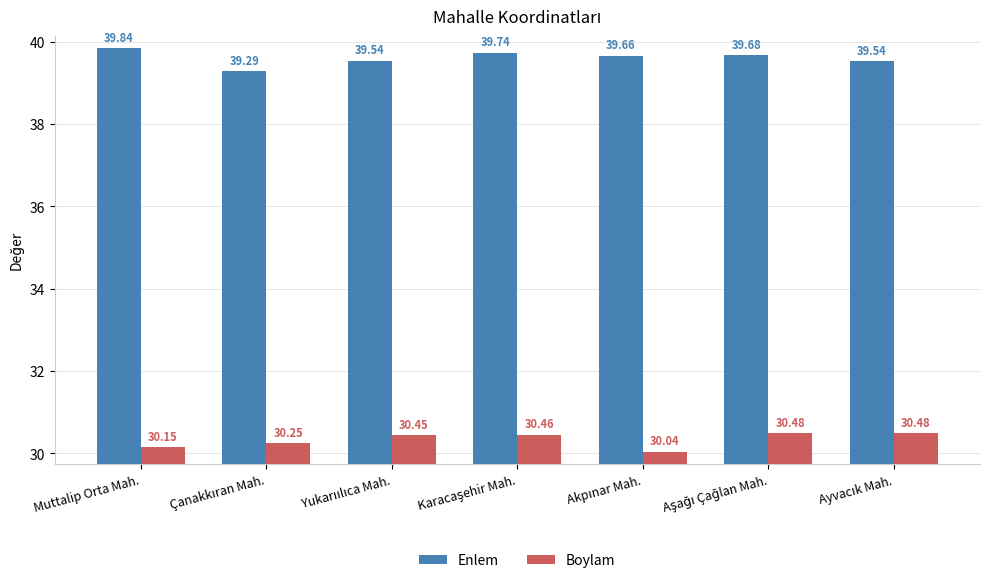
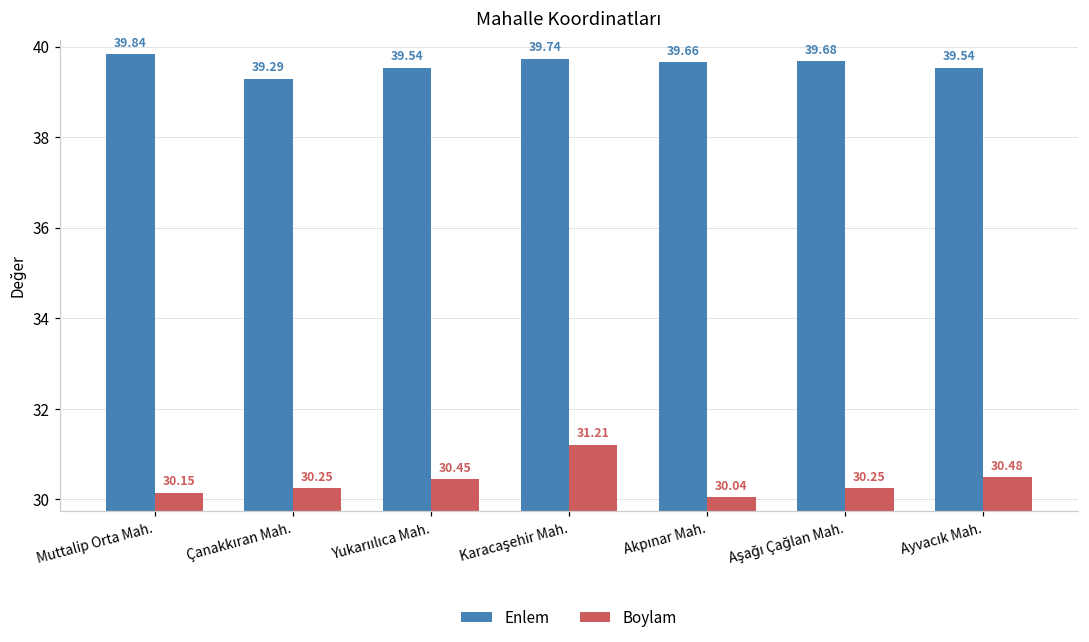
  {
    "Enlem": {
      "Muttalip Orta Mah.": 39.84,
      "Çanakkıran Mah.": 39.29,
      "Yukarıılıca Mah.": 39.54,
      "Karacaşehir Mah.": 39.74,
      "Akpınar Mah.": 39.66,
      "Aşağı Çağlan Mah.": 39.68,
      "Ayvacık Mah.": 39.54
    },
    "Boylam": {
      "Muttalip Orta Mah.": 30.15,
      "Çanakkıran Mah.": 30.25,
      "Yukarıılıca Mah.": 30.45,
-     "Karacaşehir Mah.": 30.46,
+     "Karacaşehir Mah.": 31.21,
      "Akpınar Mah.": 30.04,
-     "Aşağı Çağlan Mah.": 30.48,
+     "Aşağı Çağlan Mah.": 30.25,
      "Ayvacık Mah.": 30.48
    }
  }
